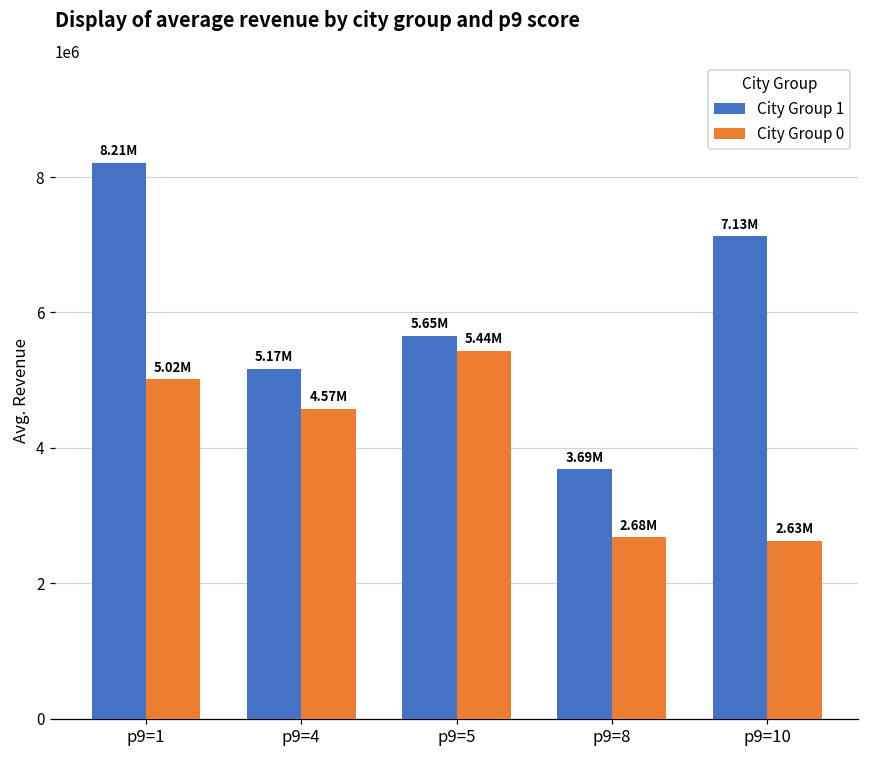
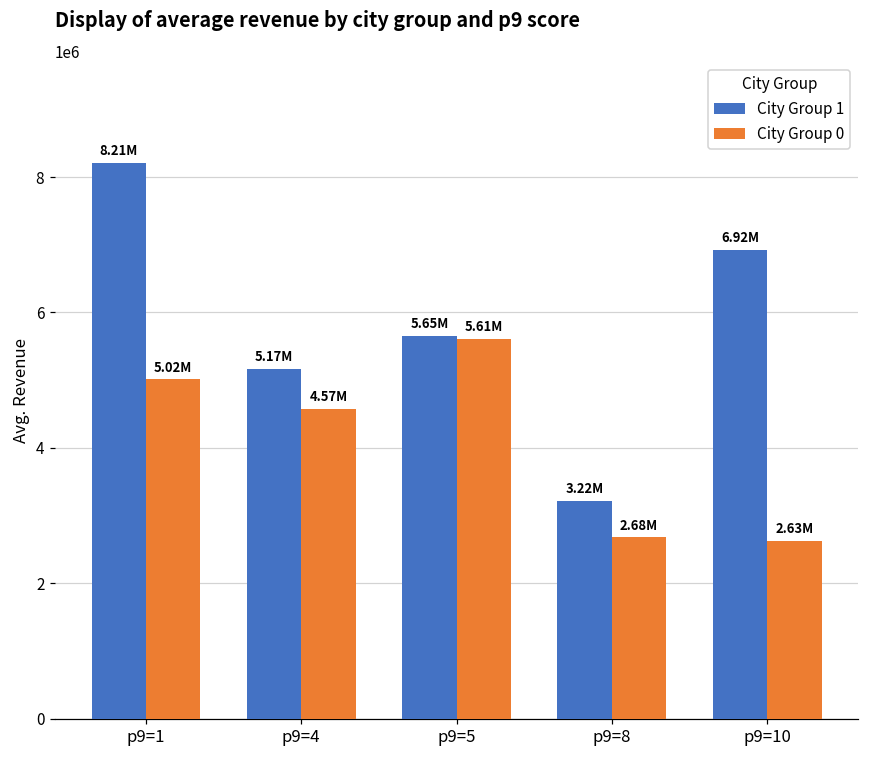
  {
    "City Group 1": {
      "p9=1": "8.21M",
      "p9=4": "5.17M",
      "p9=5": "5.65M",
-     "p9=8": "3.69M",
-     "p9=10": "7.13M"
+     "p9=8": "3.22M",
+     "p9=10": "6.92M"
    },
    "City Group 0": {
      "p9=1": "5.02M",
      "p9=4": "4.57M",
-     "p9=5": "5.44M",
+     "p9=5": "5.61M",
      "p9=8": "2.68M",
      "p9=10": "2.63M"
    }
  }
